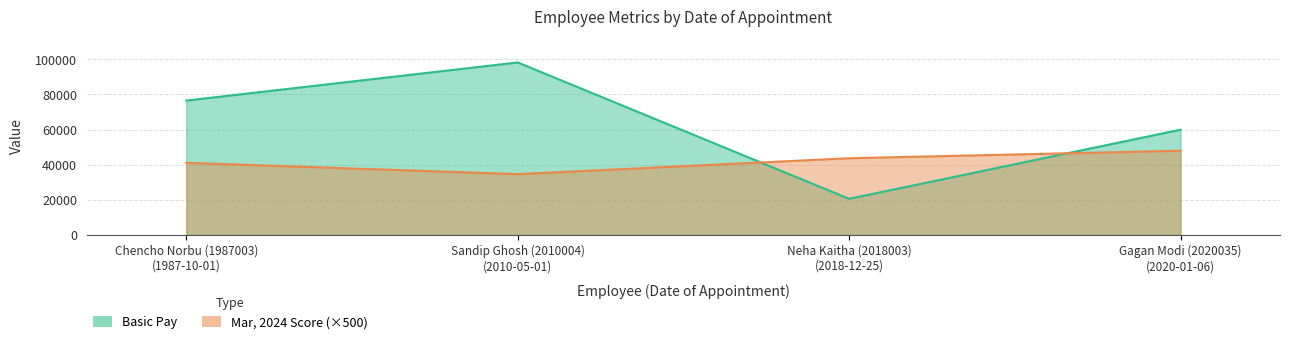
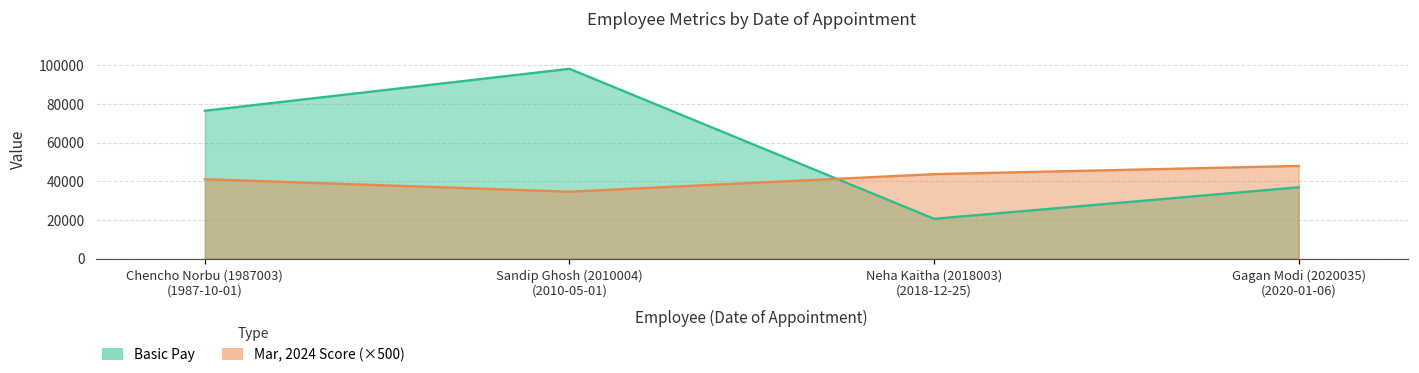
  {
    "Basic Pay": {
      "Chencho Norbu (1987003) (1987-10-01)": 77000,
      "Sandip Ghosh (2010004) (2010-05-01)": 98000,
      "Neha Kaitha (2018003) (2018-12-25)": 21000,
-     "Gagan Modi (2020035) (2020-01-06)": 60000
+     "Gagan Modi (2020035) (2020-01-06)": 37000
    },
    "Mar, 2024 Score (×500)": {
      "Chencho Norbu (1987003) (1987-10-01)": 41000,
      "Sandip Ghosh (2010004) (2010-05-01)": 35000,
      "Neha Kaitha (2018003) (2018-12-25)": 44000,
      "Gagan Modi (2020035) (2020-01-06)": 48000
    }
  }
